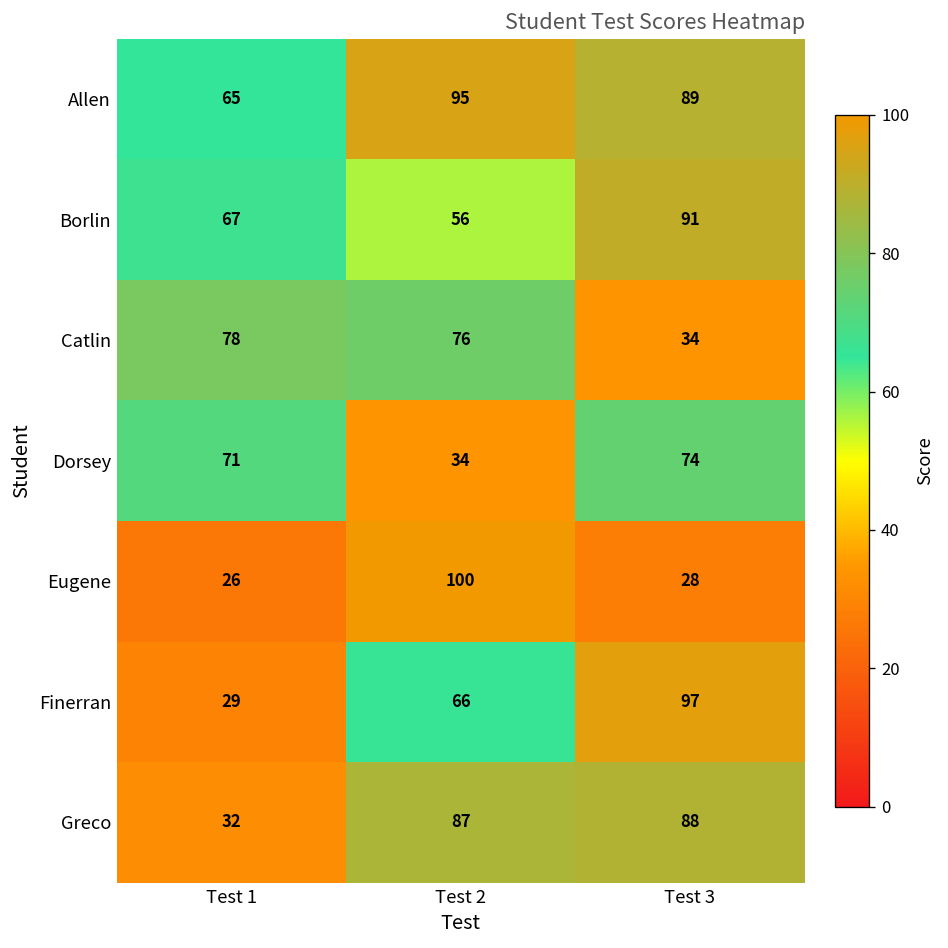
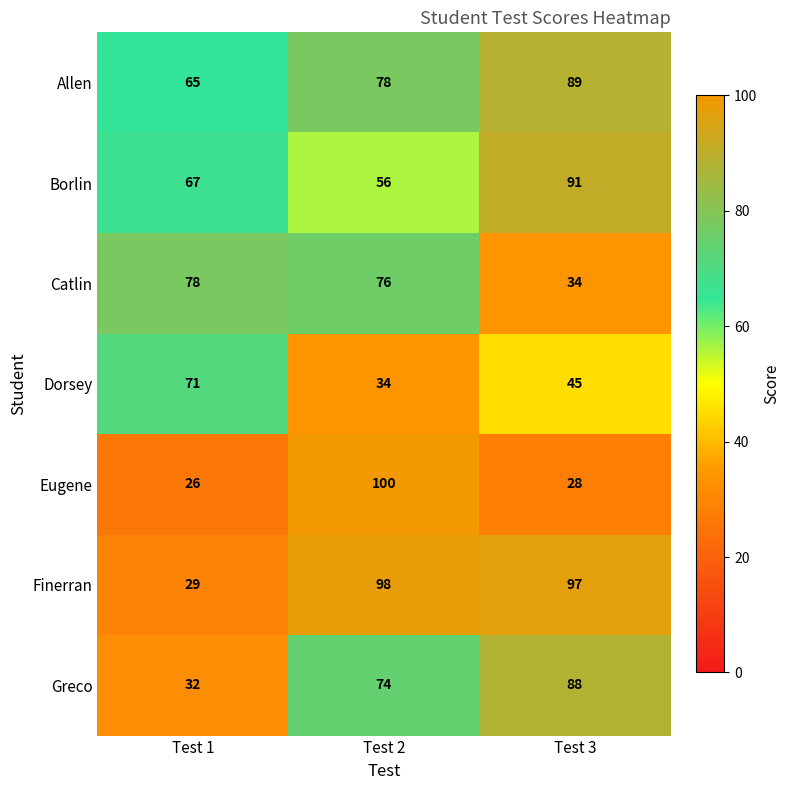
  {
    "Allen": {
      "Test 1": 65,
-     "Test 2": 95,
+     "Test 2": 78,
      "Test 3": 89
    },
    "Borlin": {
      "Test 1": 67,
      "Test 2": 56,
      "Test 3": 91
    },
    "Catlin": {
      "Test 1": 78,
      "Test 2": 76,
      "Test 3": 34
    },
    "Dorsey": {
      "Test 1": 71,
      "Test 2": 34,
-     "Test 3": 74
+     "Test 3": 45
    },
    "Eugene": {
      "Test 1": 26,
      "Test 2": 100,
      "Test 3": 28
    },
    "Finerran": {
      "Test 1": 29,
-     "Test 2": 66,
+     "Test 2": 98,
      "Test 3": 97
    },
    "Greco": {
      "Test 1": 32,
-     "Test 2": 87,
+     "Test 2": 74,
      "Test 3": 88
    }
  }
